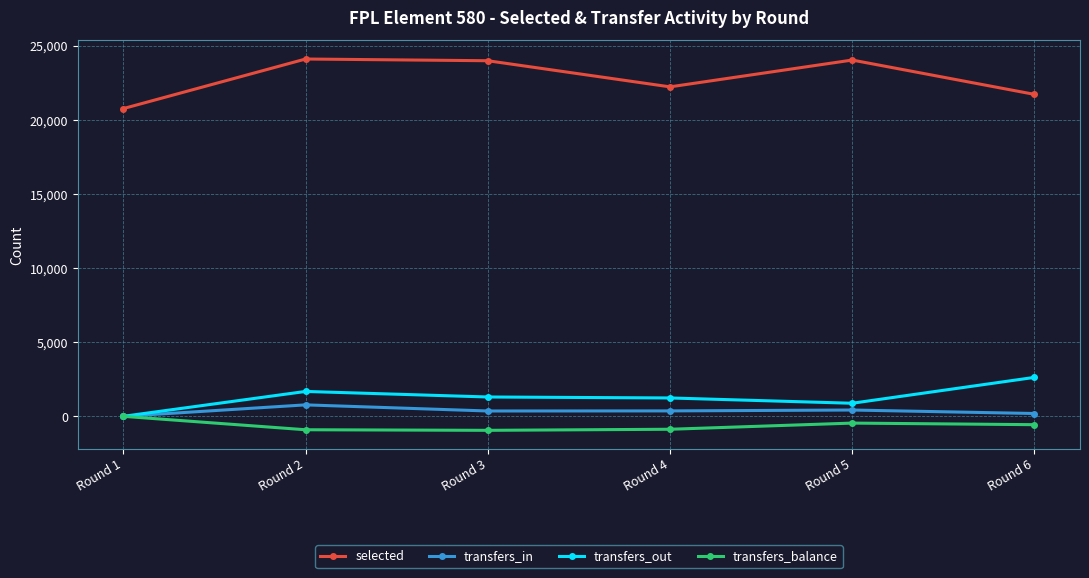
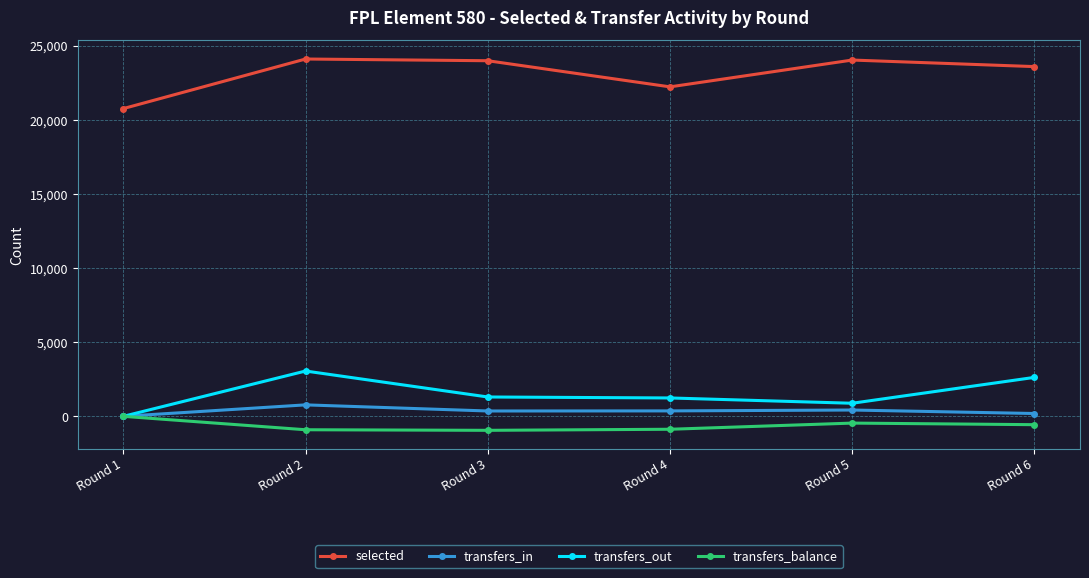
  {
    "selected": {
      "Round 1": "20,800",
      "Round 2": "24,100",
      "Round 3": "24,000",
      "Round 4": "22,200",
      "Round 5": "24,000",
-     "Round 6": "21,700"
+     "Round 6": "23,600"
    },
    "transfers_in": {
      "Round 2": "800",
      "Round 3": "400",
      "Round 4": "400",
      "Round 5": "400",
      "Round 6": "200"
    },
    "transfers_out": {
-     "Round 2": "1,700",
+     "Round 2": "3,100",
      "Round 3": "1,300",
      "Round 4": "1,200",
      "Round 5": "900",
      "Round 6": "2,600"
    },
    "transfers_balance": {
      "Round 2": "-900",
      "Round 3": "-900",
      "Round 4": "-900",
      "Round 5": "-500",
      "Round 6": "-600"
    }
  }
